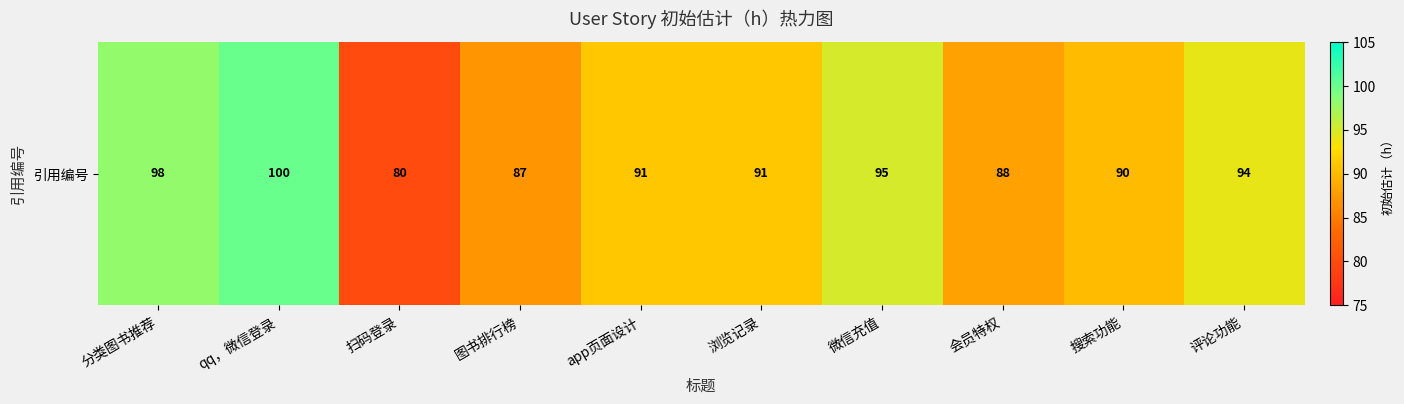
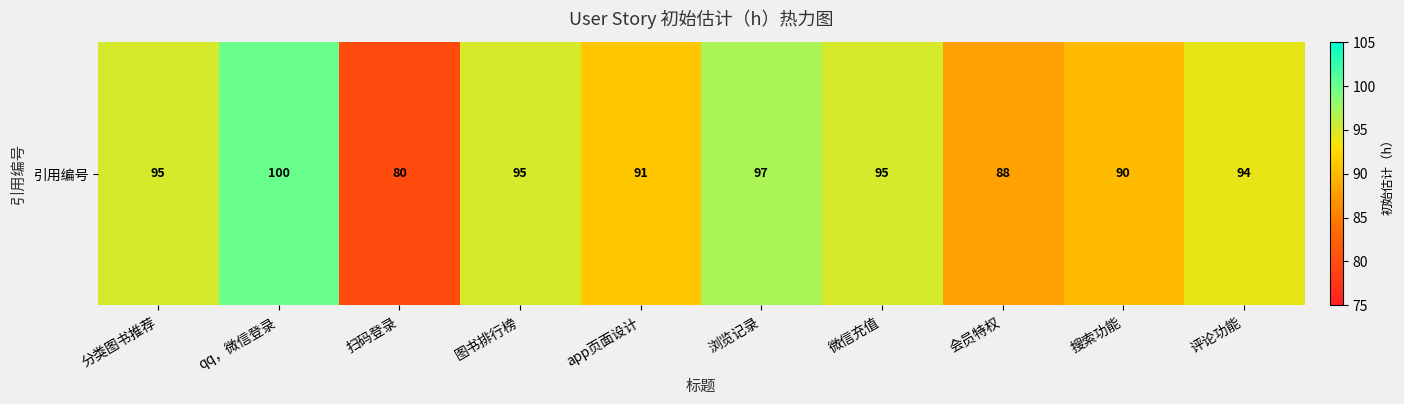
  {
    "引用编号": {
-     "分类图书推荐": 98,
+     "分类图书推荐": 95,
      "qq，微信登录": 100,
      "扫码登录": 80,
-     "图书排行榜": 87,
+     "图书排行榜": 95,
      "app页面设计": 91,
-     "浏览记录": 91,
+     "浏览记录": 97,
      "微信充值": 95,
      "会员特权": 88,
      "搜索功能": 90,
      "评论功能": 94
    }
  }
